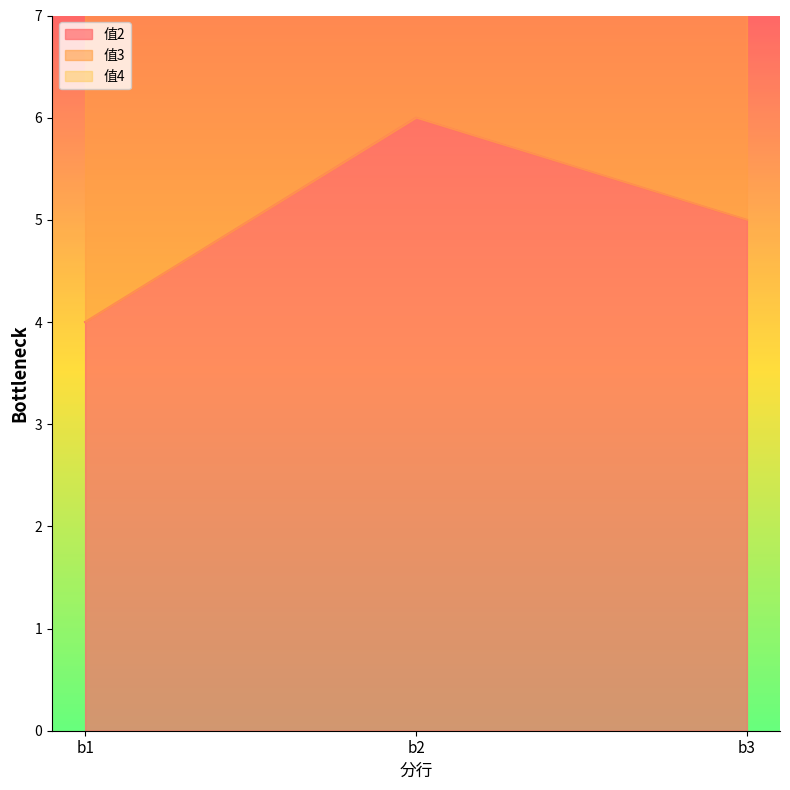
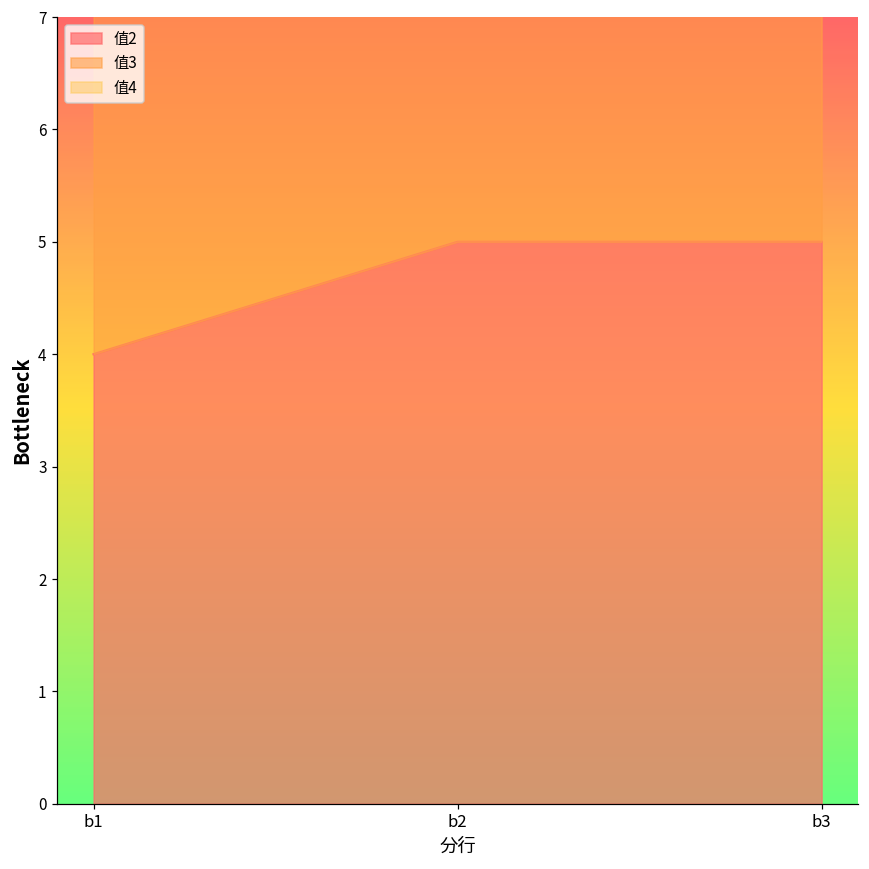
  {
    "值2": {
      "b1": 4,
-     "b2": 6,
+     "b2": 5,
      "b3": 5
    }
  }
